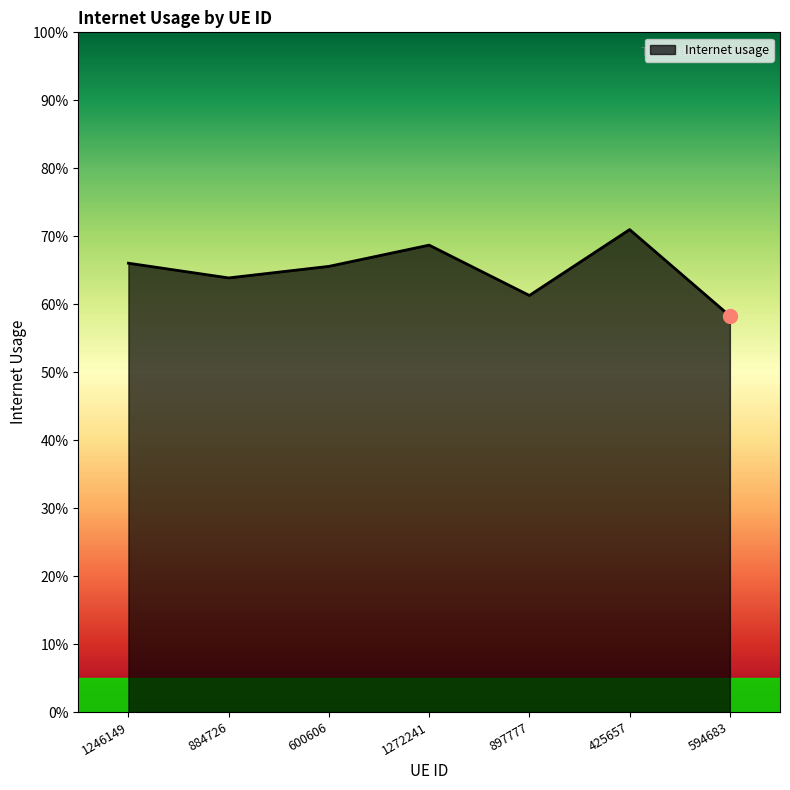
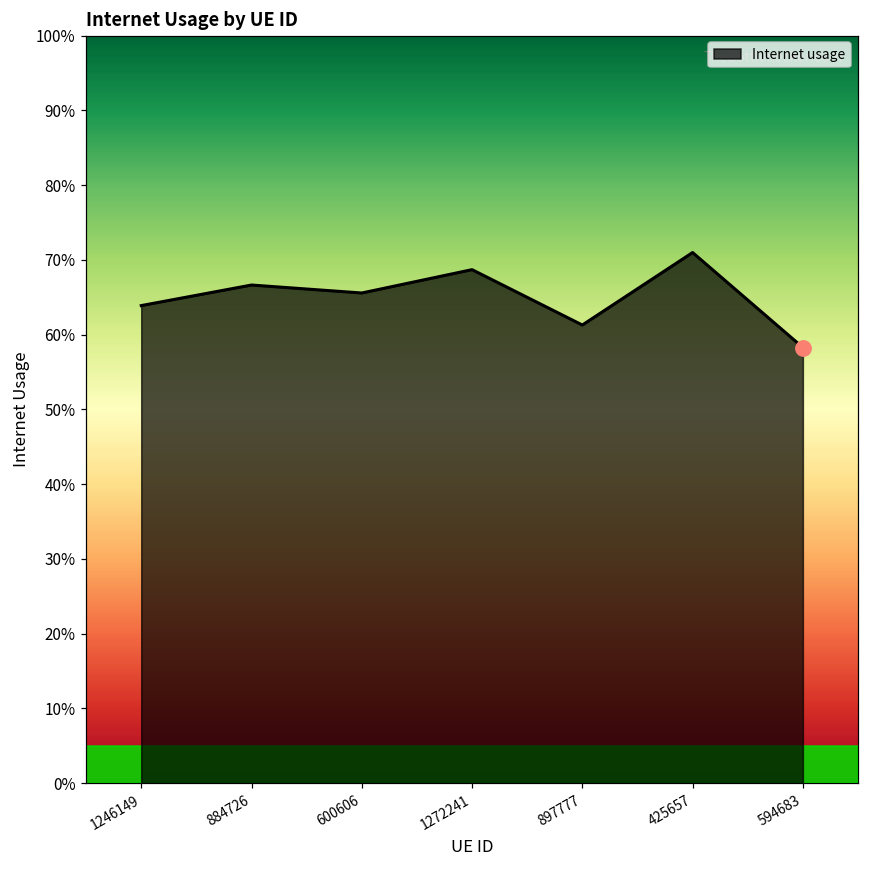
  {
    "Internet usage": {
-     "1246149": "66%",
-     "884726": "64%",
+     "1246149": "64%",
+     "884726": "67%",
      "600606": "66%",
      "1272241": "69%",
      "897777": "61%",
      "425657": "71%"
    }
  }
